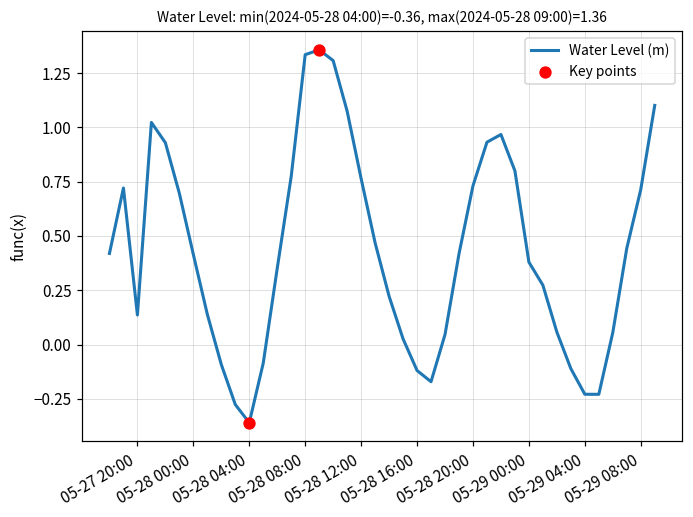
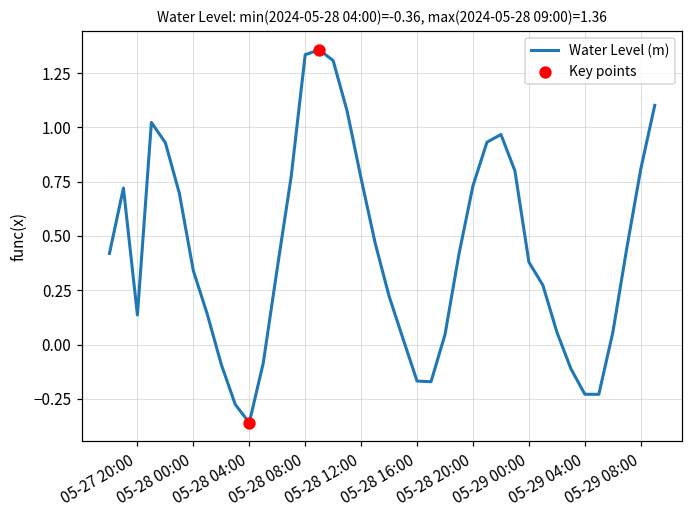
  {
    "Water Level (m)": {
      "05-27 20:00": 0.14,
-     "05-28 00:00": 0.41,
+     "05-28 00:00": 0.34,
      "05-28 08:00": 1.33,
      "05-28 12:00": 0.76,
-     "05-28 16:00": -0.12,
+     "05-28 16:00": -0.17,
      "05-28 20:00": 0.73,
      "05-29 00:00": 0.38,
      "05-29 04:00": -0.23,
-     "05-29 08:00": 0.71
+     "05-29 08:00": 0.81
    }
  }
